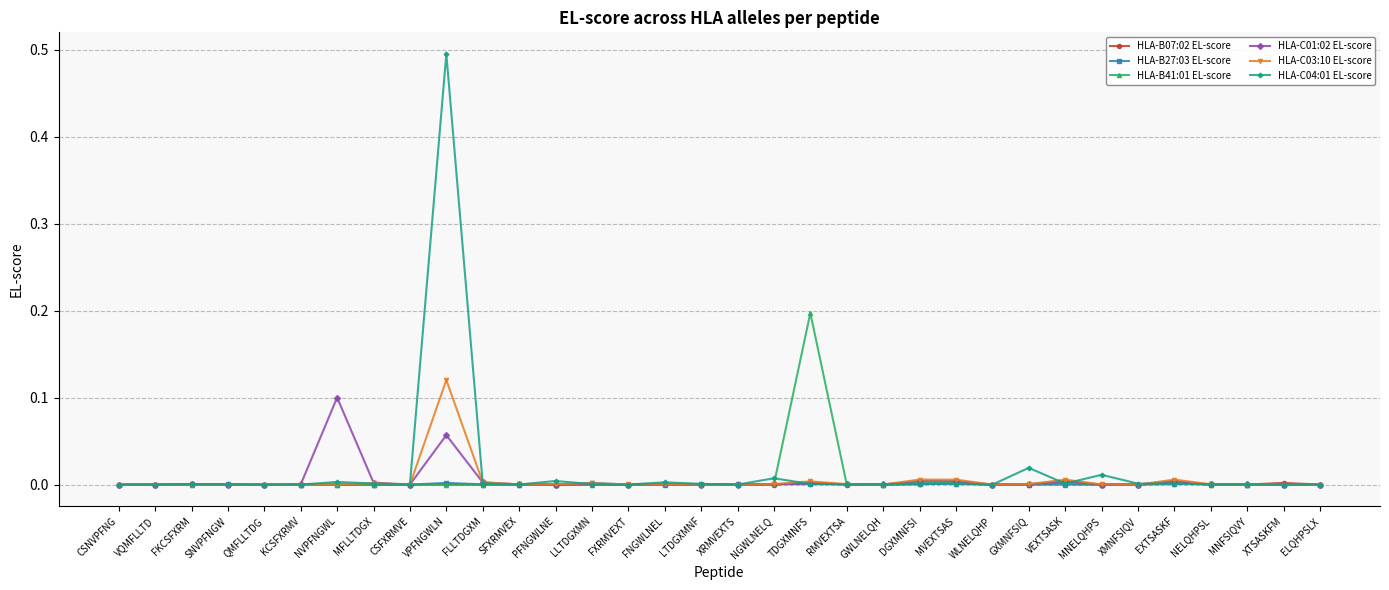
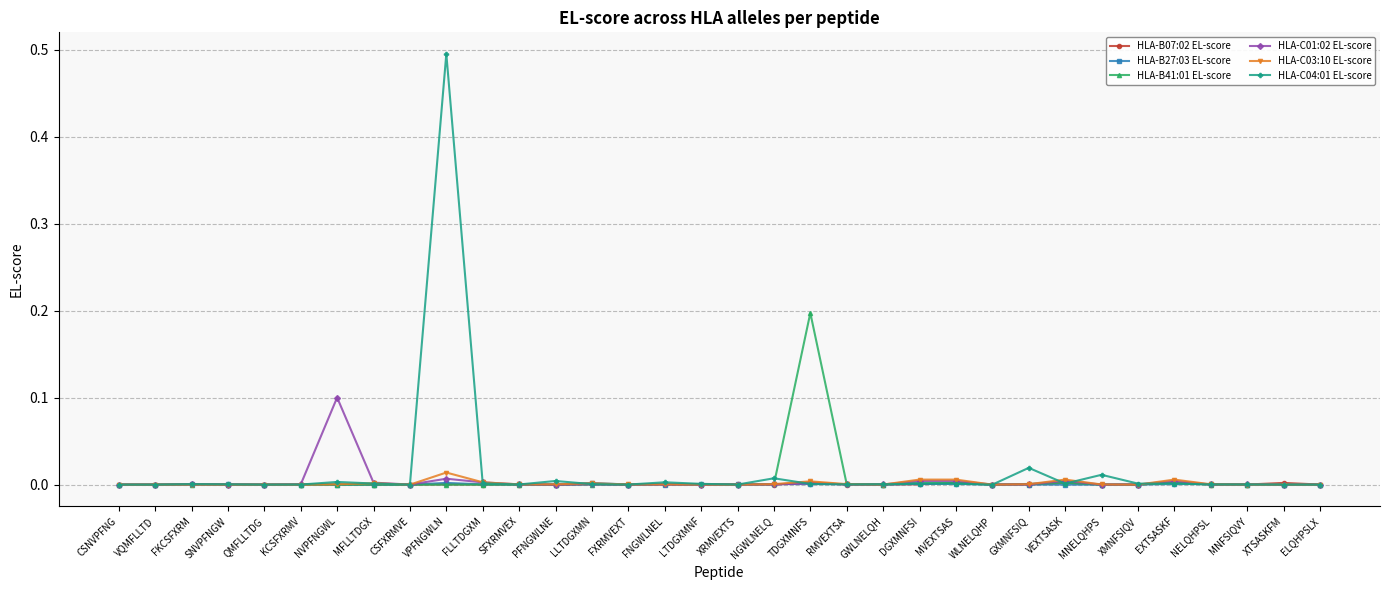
  {
    "HLA-C01:02 EL-score": {
      "NVPFNGWL": 0.10,
-     "VPFNGWLN": 0.06
+     "VPFNGWLN": 0.01
    },
    "HLA-C03:10 EL-score": {
-     "VPFNGWLN": 0.12
+     "VPFNGWLN": 0.01
    }
  }
